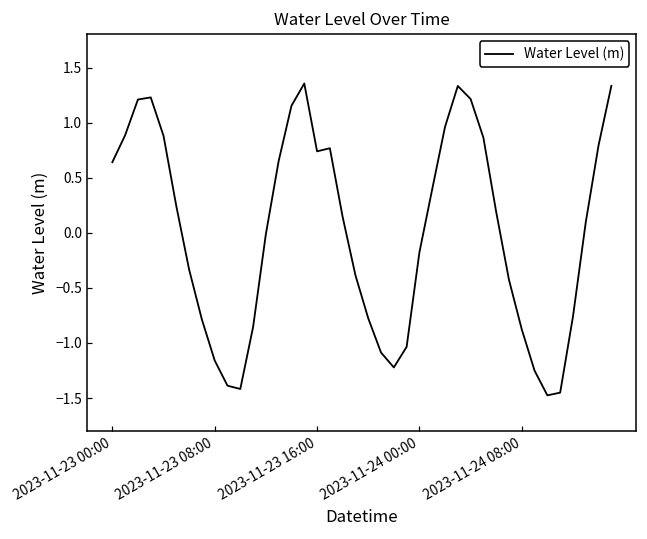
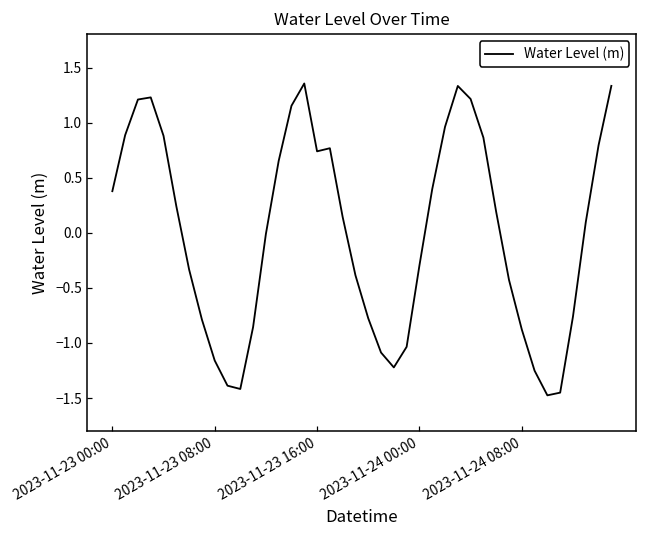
  {
-   "2023-11-23 00:00": 0.64,
+   "2023-11-23 00:00": 0.38,
    "2023-11-23 08:00": -1.16,
    "2023-11-23 16:00": 0.74,
-   "2023-11-24 00:00": -0.18,
+   "2023-11-24 00:00": -0.30,
    "2023-11-24 08:00": -0.88
  }
